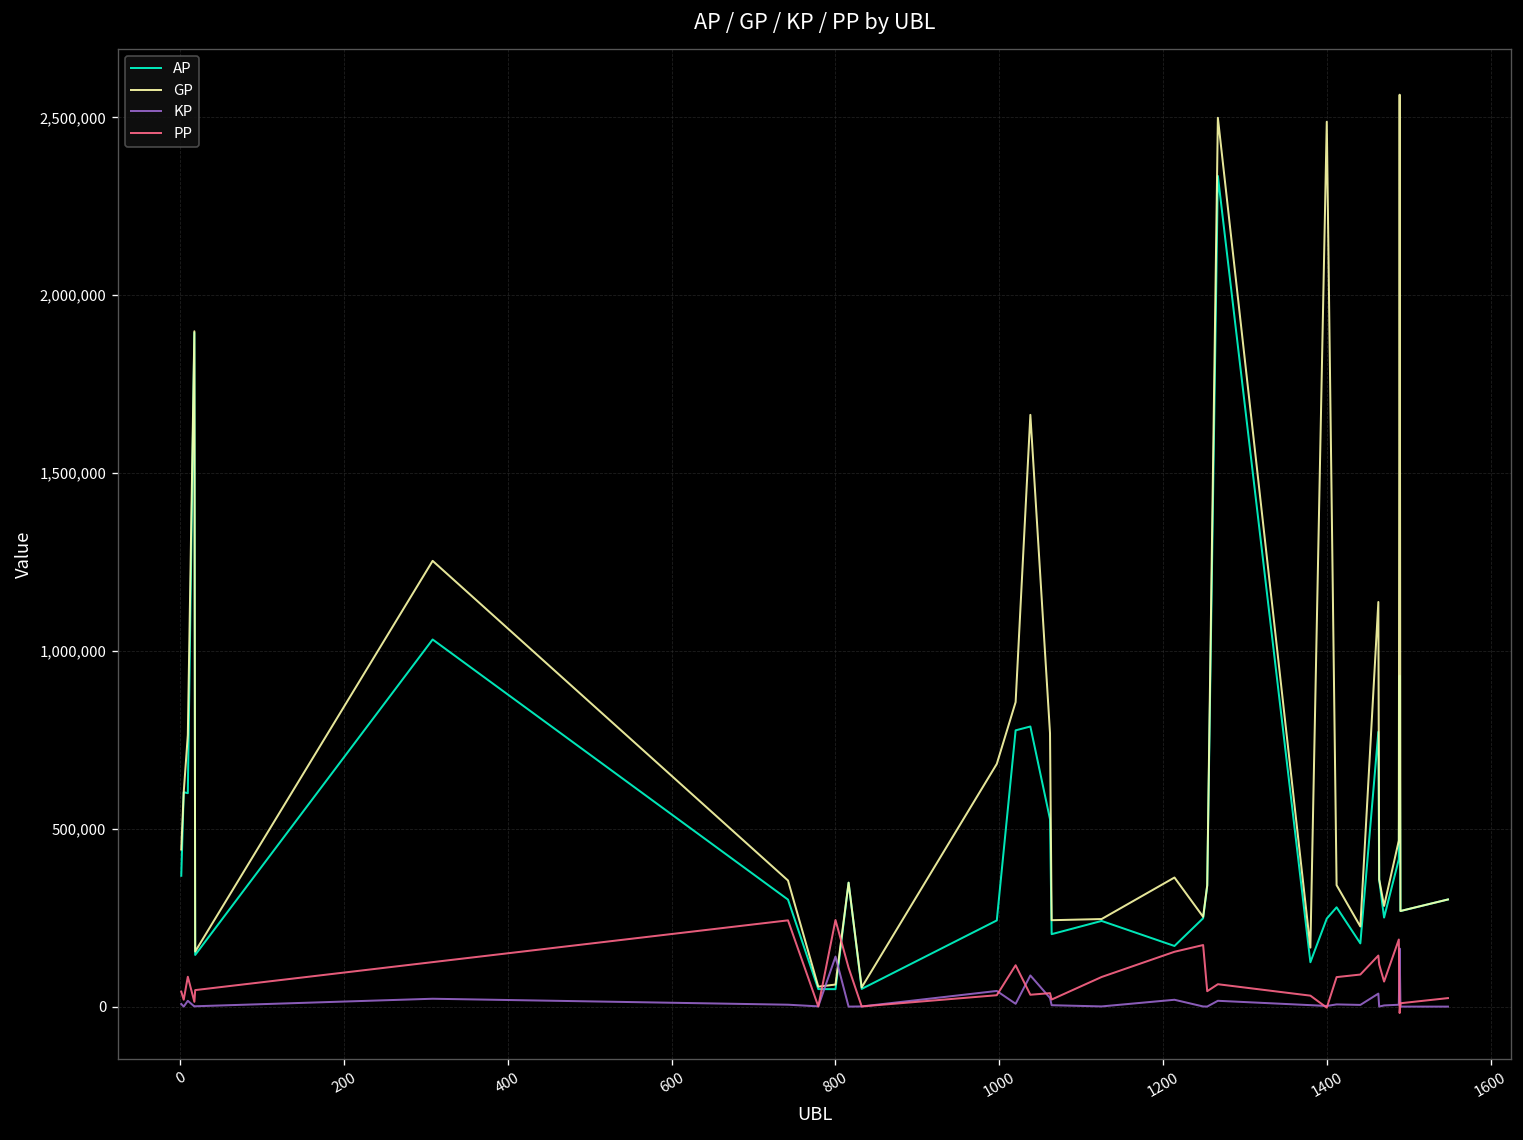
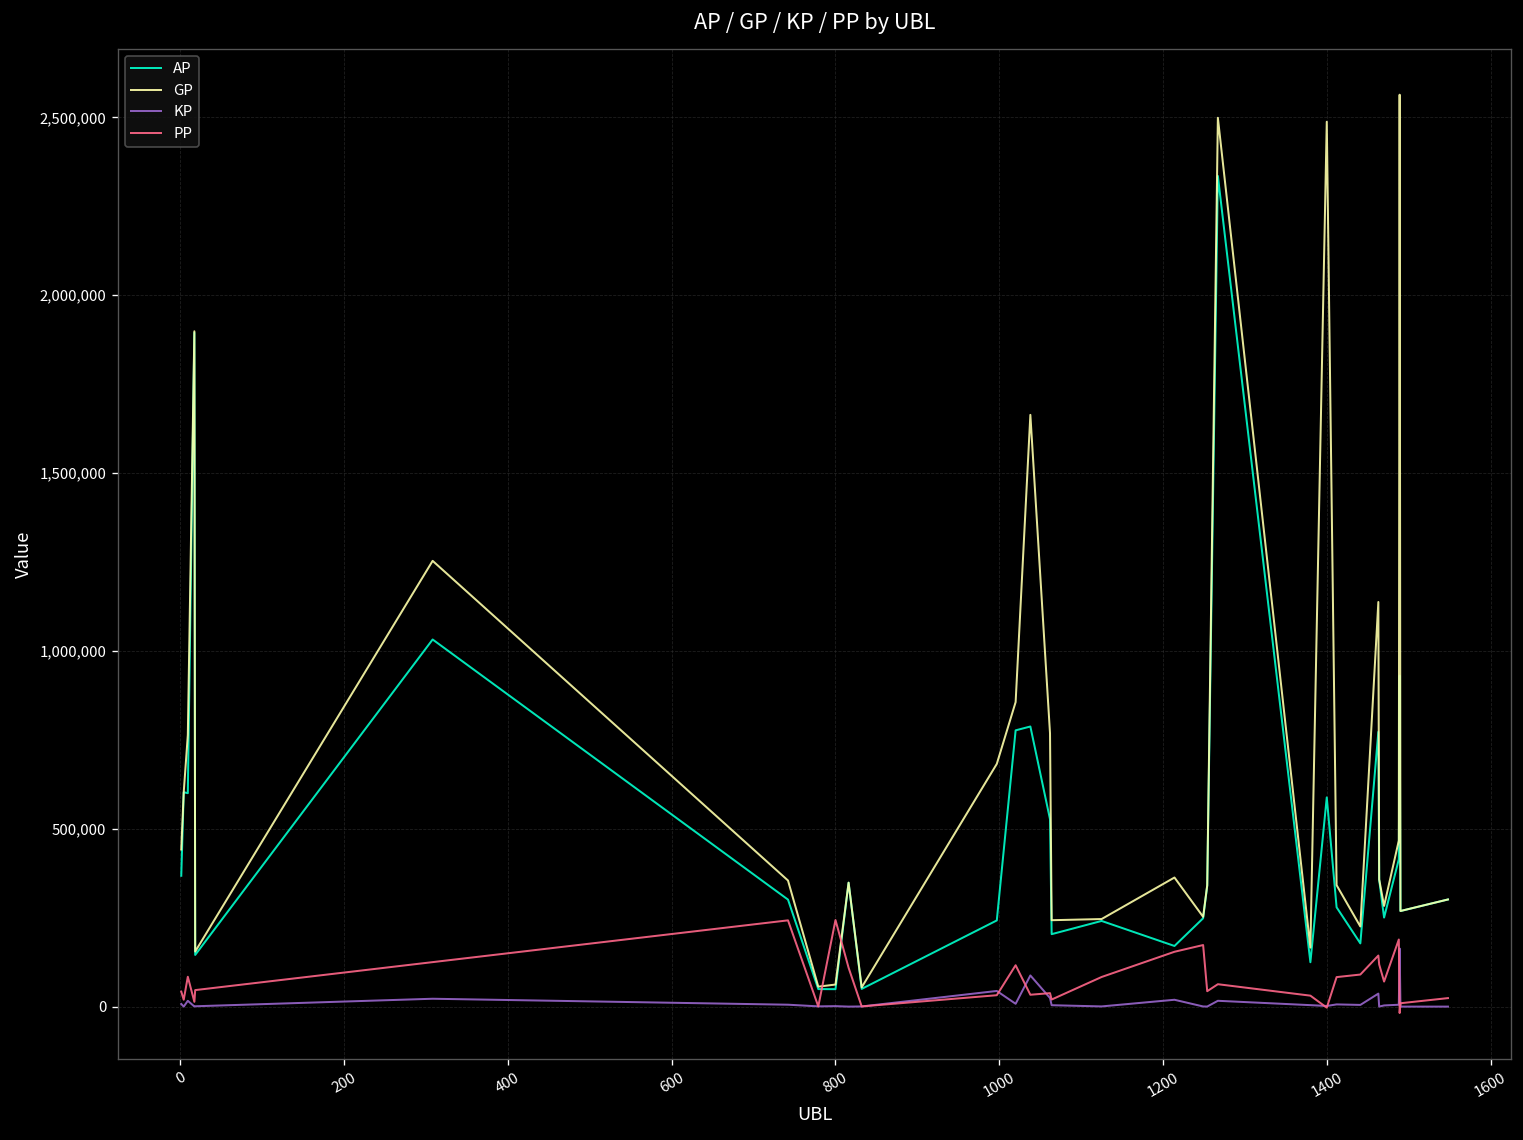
  {
    "AP": {
      "800": "50,000",
-     "1400": "250,000"
+     "1400": "590,000"
    },
    "GP": {
      "800": "60,000",
      "1400": "2,490,000"
    },
    "KP": {
-     "800": "140,000"
+     "800": "0"
    },
    "PP": {
      "800": "240,000"
    }
  }
